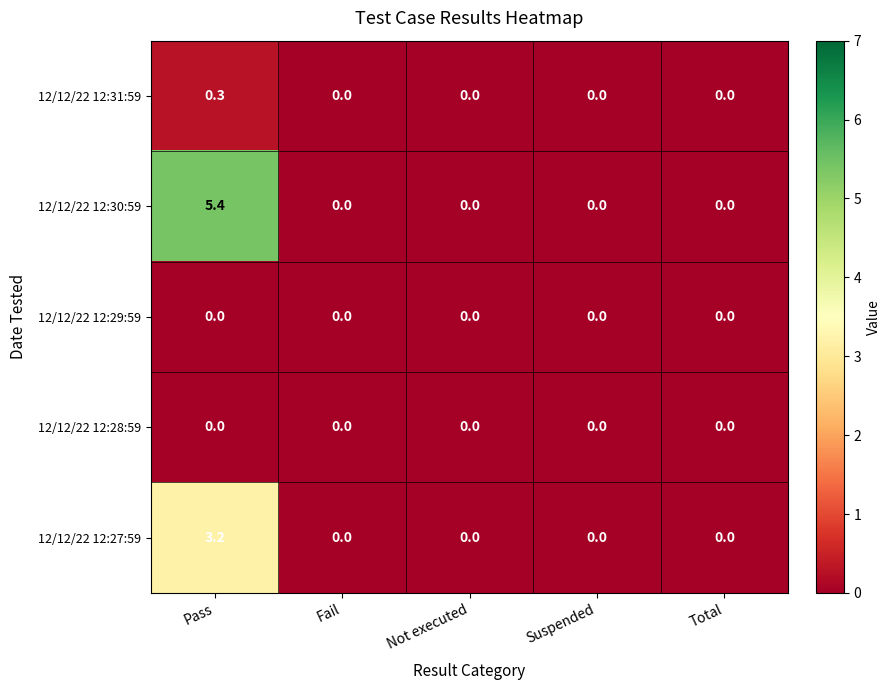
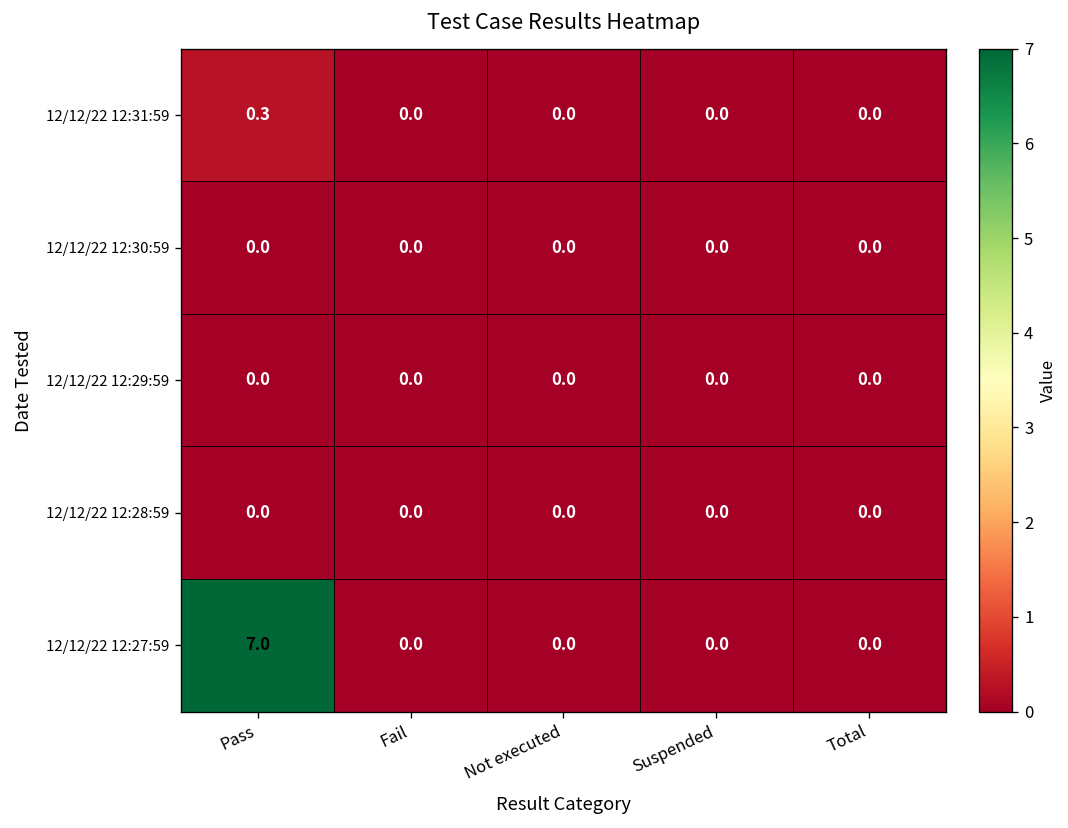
  {
    "12/12/22 12:31:59": {
      "Pass": 0.3,
      "Fail": 0.0,
      "Not executed": 0.0,
      "Suspended": 0.0,
      "Total": 0.0
    },
    "12/12/22 12:30:59": {
-     "Pass": 5.4,
+     "Pass": 0.0,
      "Fail": 0.0,
      "Not executed": 0.0,
      "Suspended": 0.0,
      "Total": 0.0
    },
    "12/12/22 12:29:59": {
      "Pass": 0.0,
      "Fail": 0.0,
      "Not executed": 0.0,
      "Suspended": 0.0,
      "Total": 0.0
    },
    "12/12/22 12:28:59": {
      "Pass": 0.0,
      "Fail": 0.0,
      "Not executed": 0.0,
      "Suspended": 0.0,
      "Total": 0.0
    },
    "12/12/22 12:27:59": {
-     "Pass": 3.2,
+     "Pass": 7.0,
      "Fail": 0.0,
      "Not executed": 0.0,
      "Suspended": 0.0,
      "Total": 0.0
    }
  }
